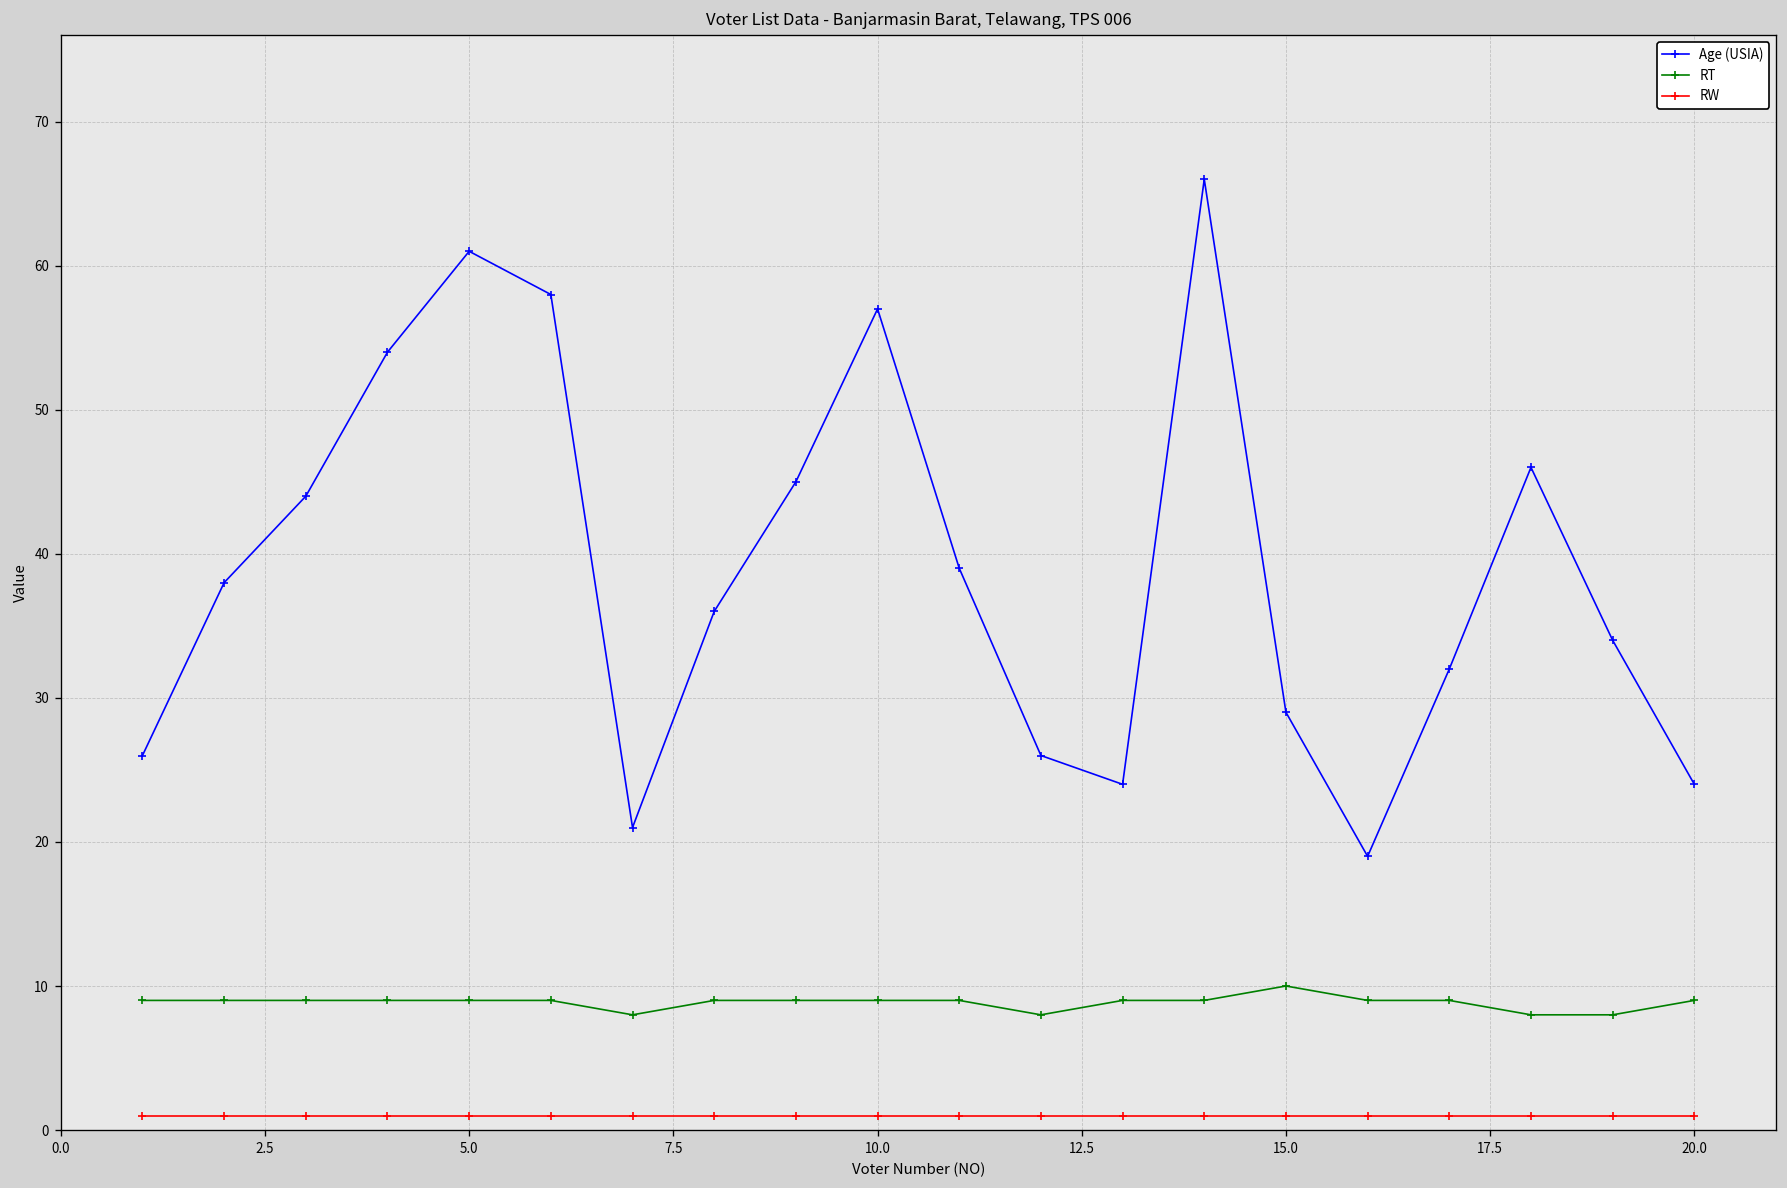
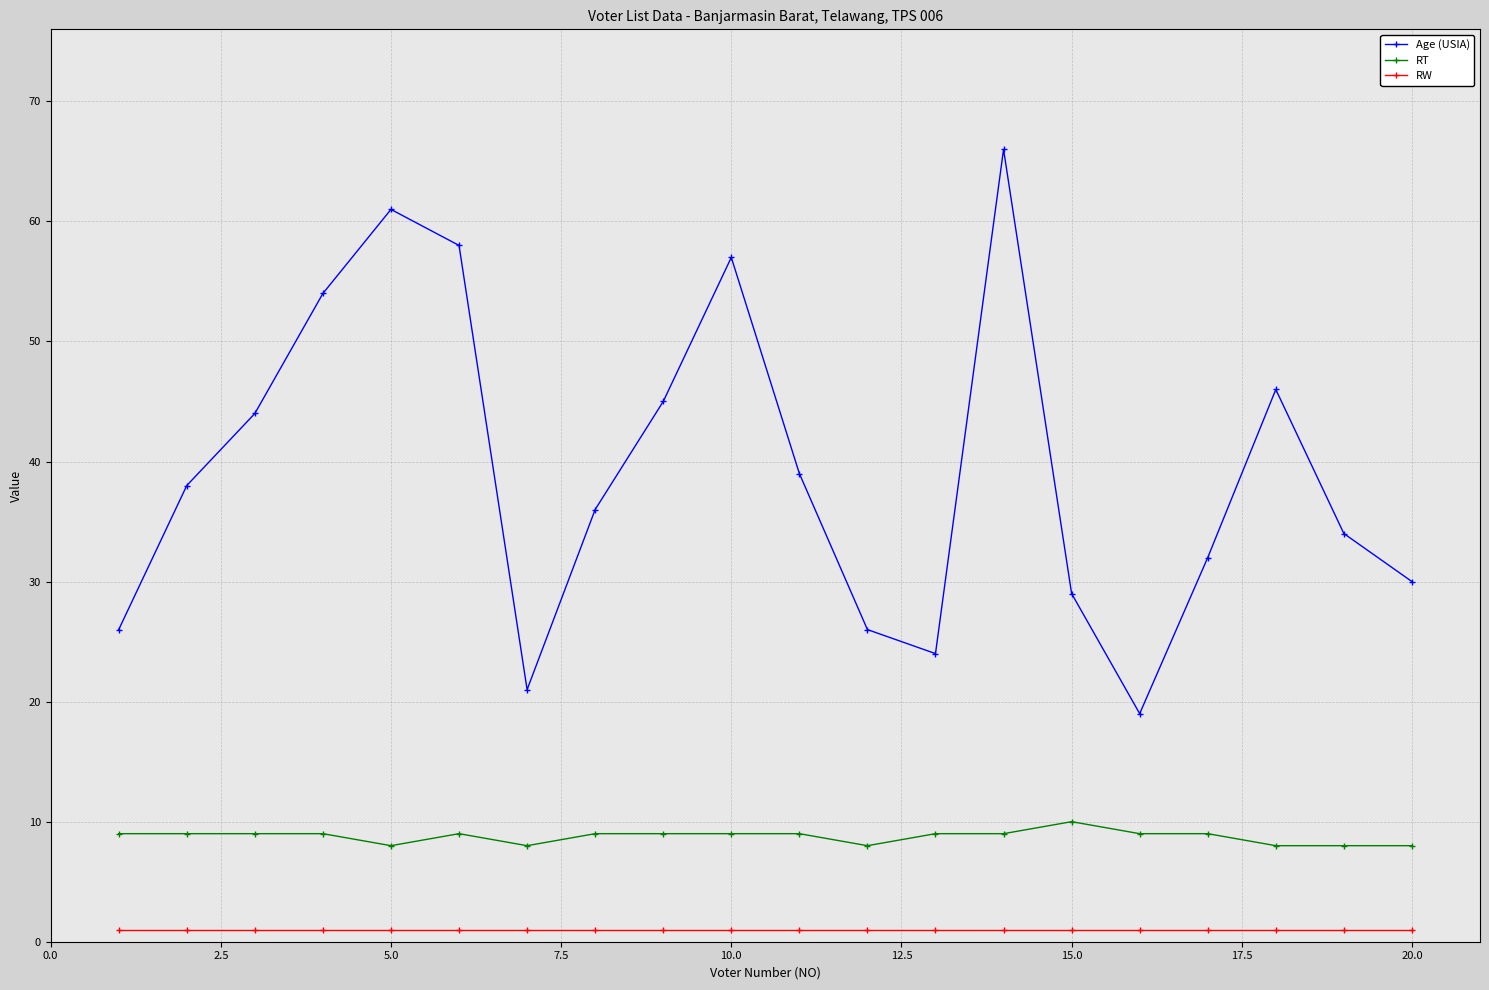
  {
    "Age (USIA)": {
      "5.0": 61,
      "10.0": 57,
      "15.0": 29,
-     "20.0": 24
+     "20.0": 30
    },
    "RT": {
-     "5.0": 9,
+     "5.0": 8,
      "10.0": 9,
      "15.0": 10,
-     "20.0": 9
+     "20.0": 8
    },
    "RW": {
      "5.0": 1,
      "10.0": 1,
      "15.0": 1,
      "20.0": 1
    }
  }
